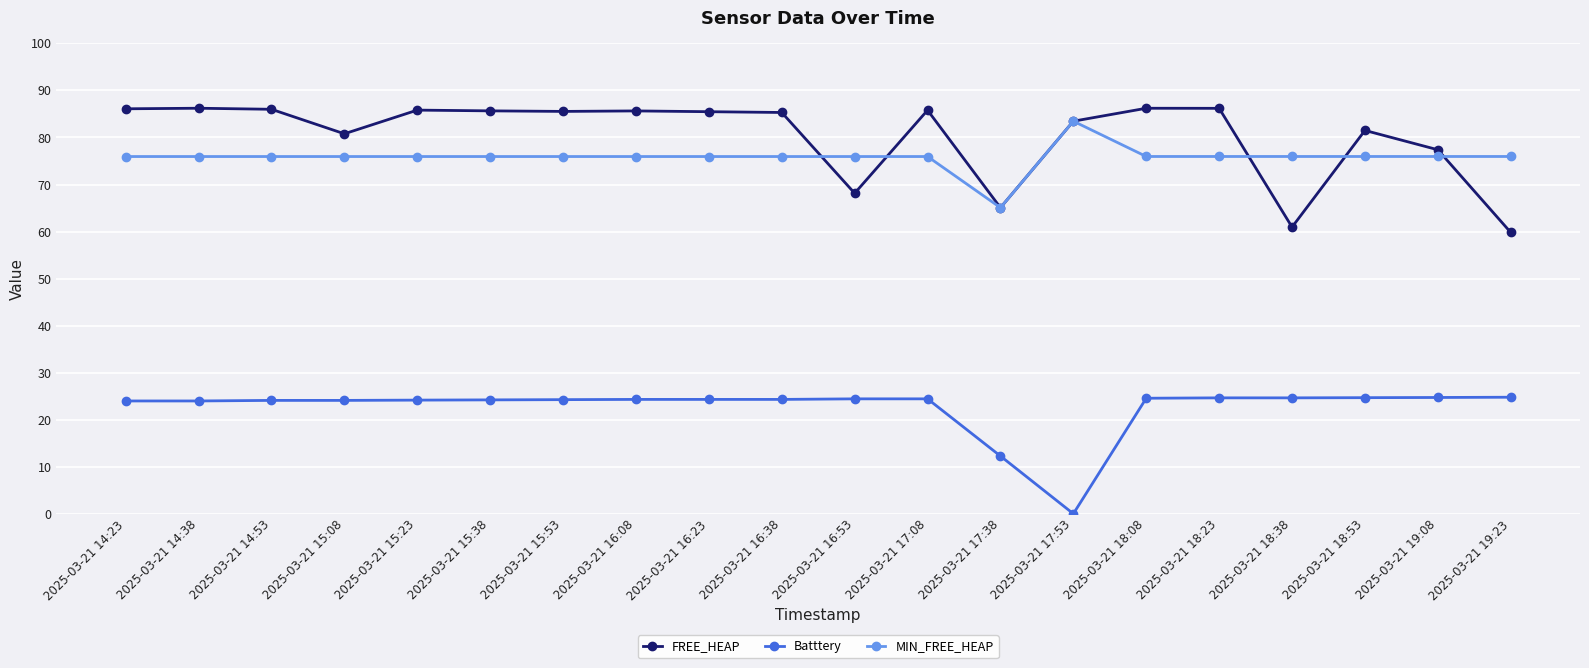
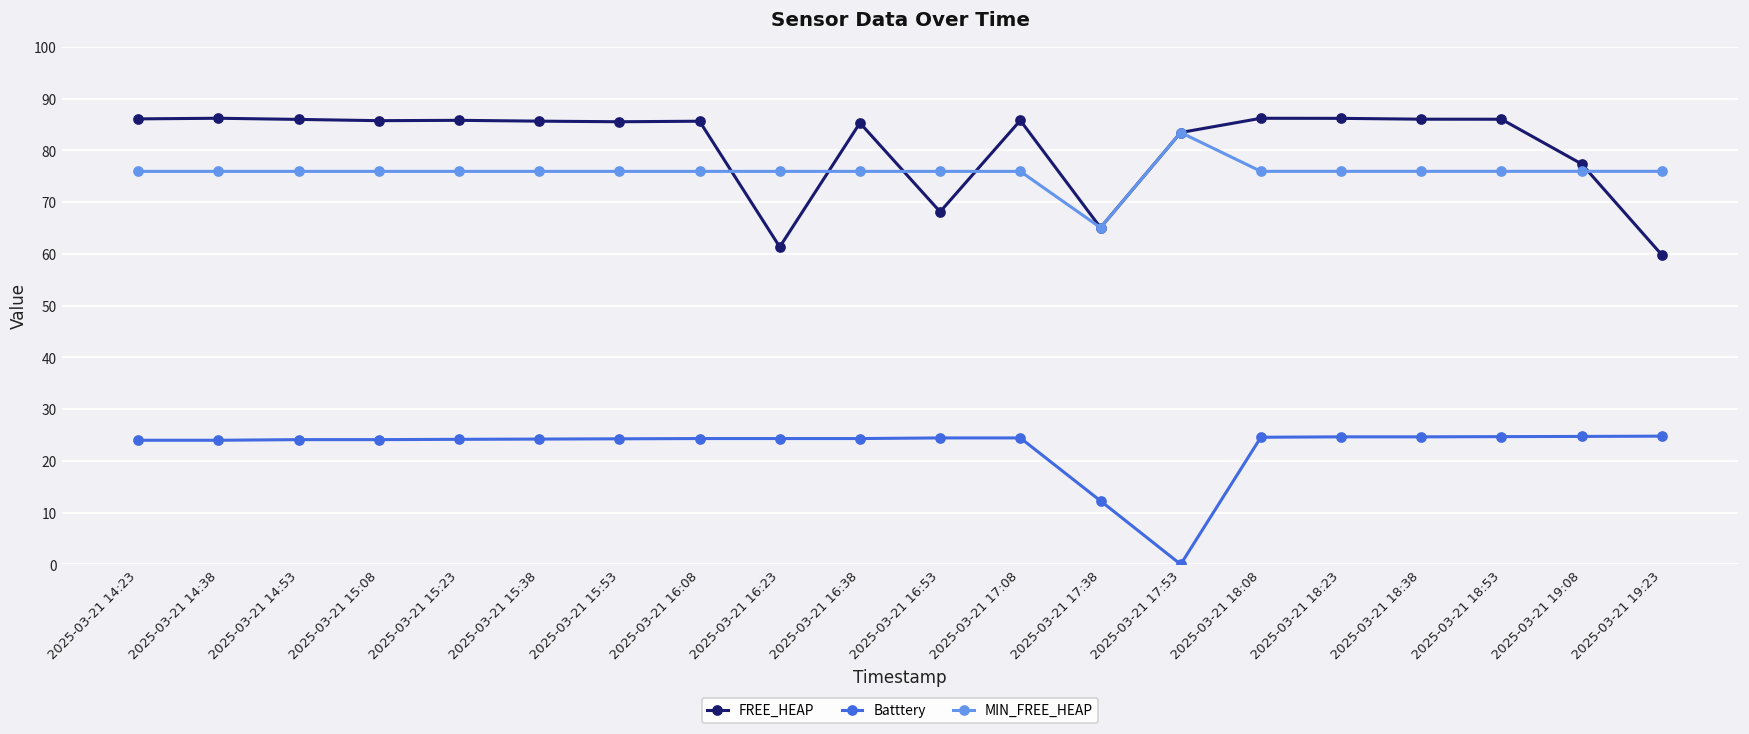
  {
    "FREE_HEAP": {
      "2025-03-21 14:23": 86,
      "2025-03-21 14:38": 86,
      "2025-03-21 14:53": 86,
-     "2025-03-21 15:08": 81,
+     "2025-03-21 15:08": 86,
      "2025-03-21 15:23": 86,
      "2025-03-21 15:38": 86,
      "2025-03-21 15:53": 86,
      "2025-03-21 16:08": 86,
-     "2025-03-21 16:23": 85,
+     "2025-03-21 16:23": 61,
      "2025-03-21 16:38": 85,
      "2025-03-21 16:53": 68,
      "2025-03-21 17:08": 86,
      "2025-03-21 18:08": 86,
      "2025-03-21 18:23": 86,
-     "2025-03-21 18:38": 61,
-     "2025-03-21 18:53": 82,
+     "2025-03-21 18:38": 86,
+     "2025-03-21 18:53": 86,
      "2025-03-21 19:08": 77,
      "2025-03-21 19:23": 60
    }
  }
